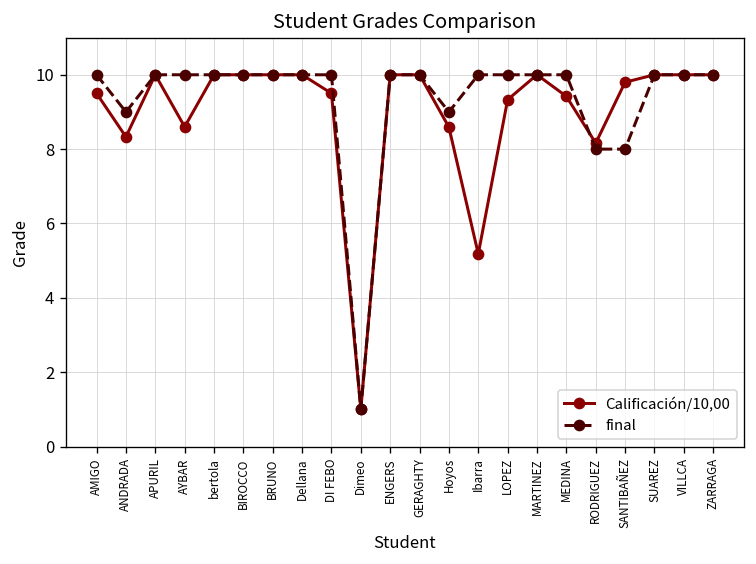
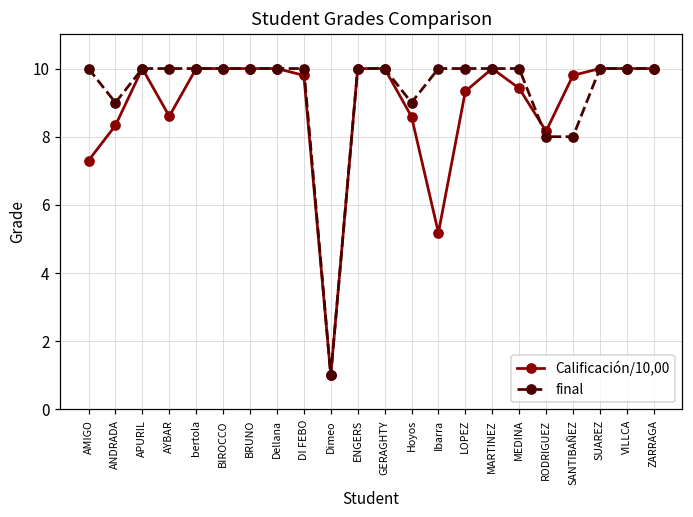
  {
    "Calificación/10,00": {
-     "AMIGO": 9.5,
+     "AMIGO": 7.3,
      "ANDRADA": 8.3,
      "AYBAR": 8.6,
-     "DI FEBO": 9.5,
+     "DI FEBO": 9.8,
      "Hoyos": 8.6,
      "Ibarra": 5.2,
      "LOPEZ": 9.3,
      "MEDINA": 9.4,
      "RODRIGUEZ": 8.2,
      "SANTIBAÑEZ": 9.8
    },
    "final": {
      "AMIGO": 10.0,
      "ANDRADA": 9.0,
      "AYBAR": 10.0,
      "DI FEBO": 10.0,
      "Hoyos": 9.0,
      "Ibarra": 10.0,
      "LOPEZ": 10.0,
      "MEDINA": 10.0,
      "RODRIGUEZ": 8.0,
      "SANTIBAÑEZ": 8.0
    }
  }
